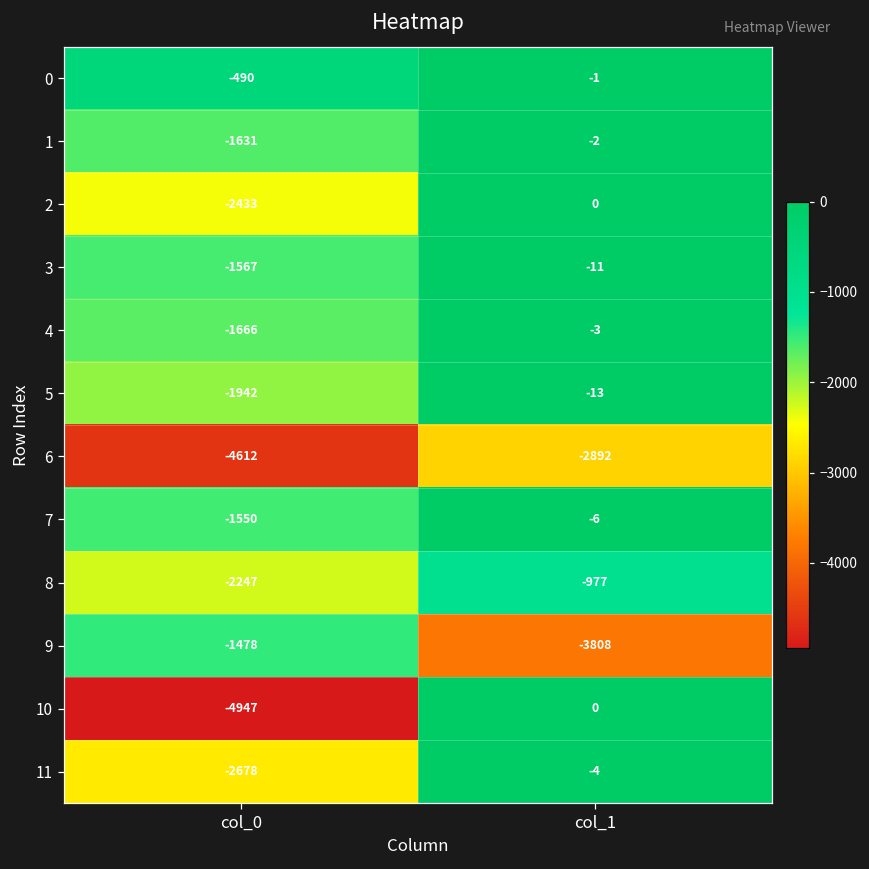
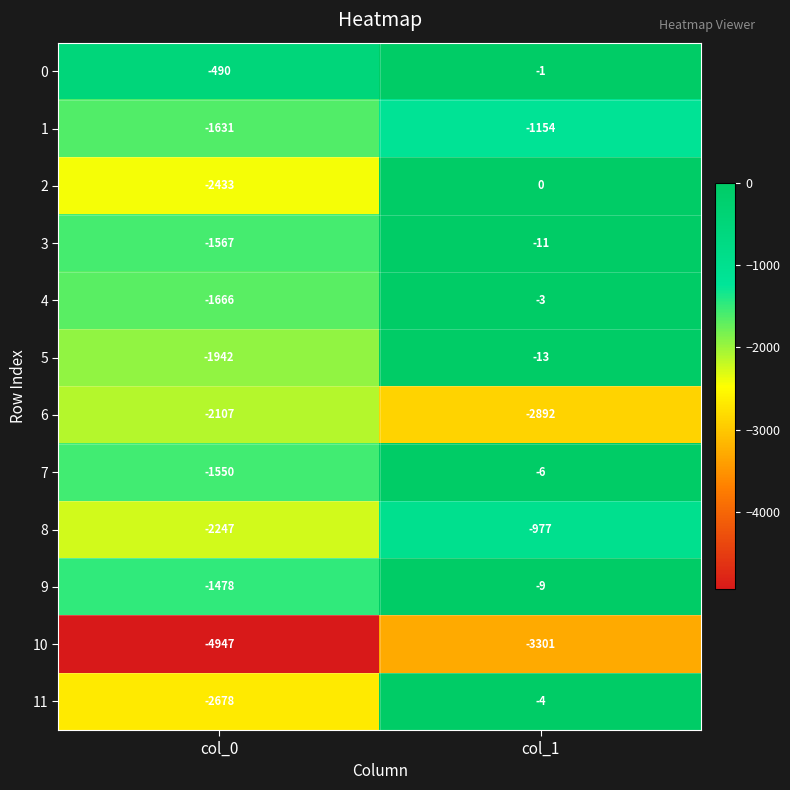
  {
    "0": {
      "col_0": -490,
      "col_1": -1
    },
    "1": {
      "col_0": -1631,
-     "col_1": -2
+     "col_1": -1154
    },
    "2": {
      "col_0": -2433,
      "col_1": 0
    },
    "3": {
      "col_0": -1567,
      "col_1": -11
    },
    "4": {
      "col_0": -1666,
      "col_1": -3
    },
    "5": {
      "col_0": -1942,
      "col_1": -13
    },
    "6": {
-     "col_0": -4612,
+     "col_0": -2107,
      "col_1": -2892
    },
    "7": {
      "col_0": -1550,
      "col_1": -6
    },
    "8": {
      "col_0": -2247,
      "col_1": -977
    },
    "9": {
      "col_0": -1478,
-     "col_1": -3808
+     "col_1": -9
    },
    "10": {
      "col_0": -4947,
-     "col_1": 0
+     "col_1": -3301
    },
    "11": {
      "col_0": -2678,
      "col_1": -4
    }
  }
